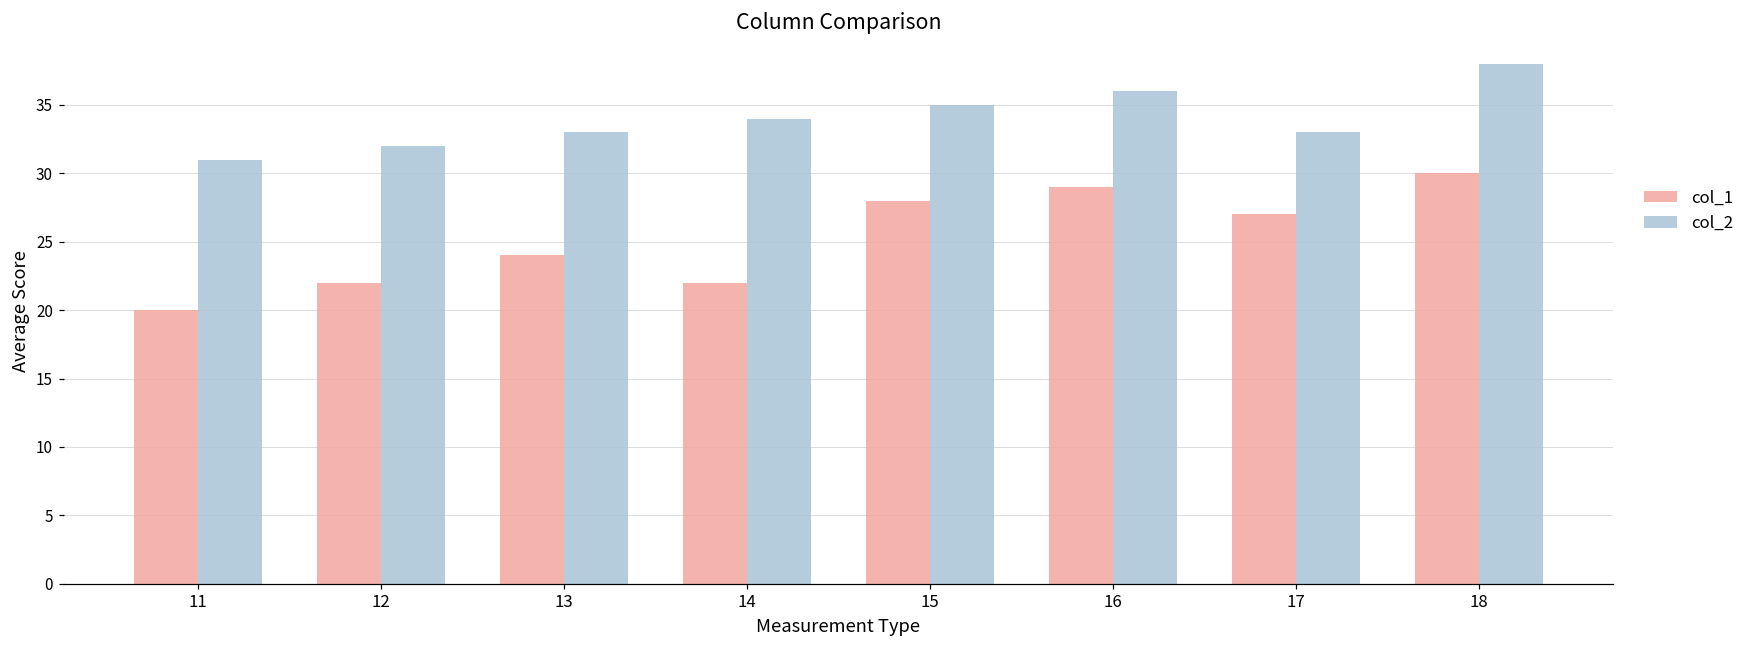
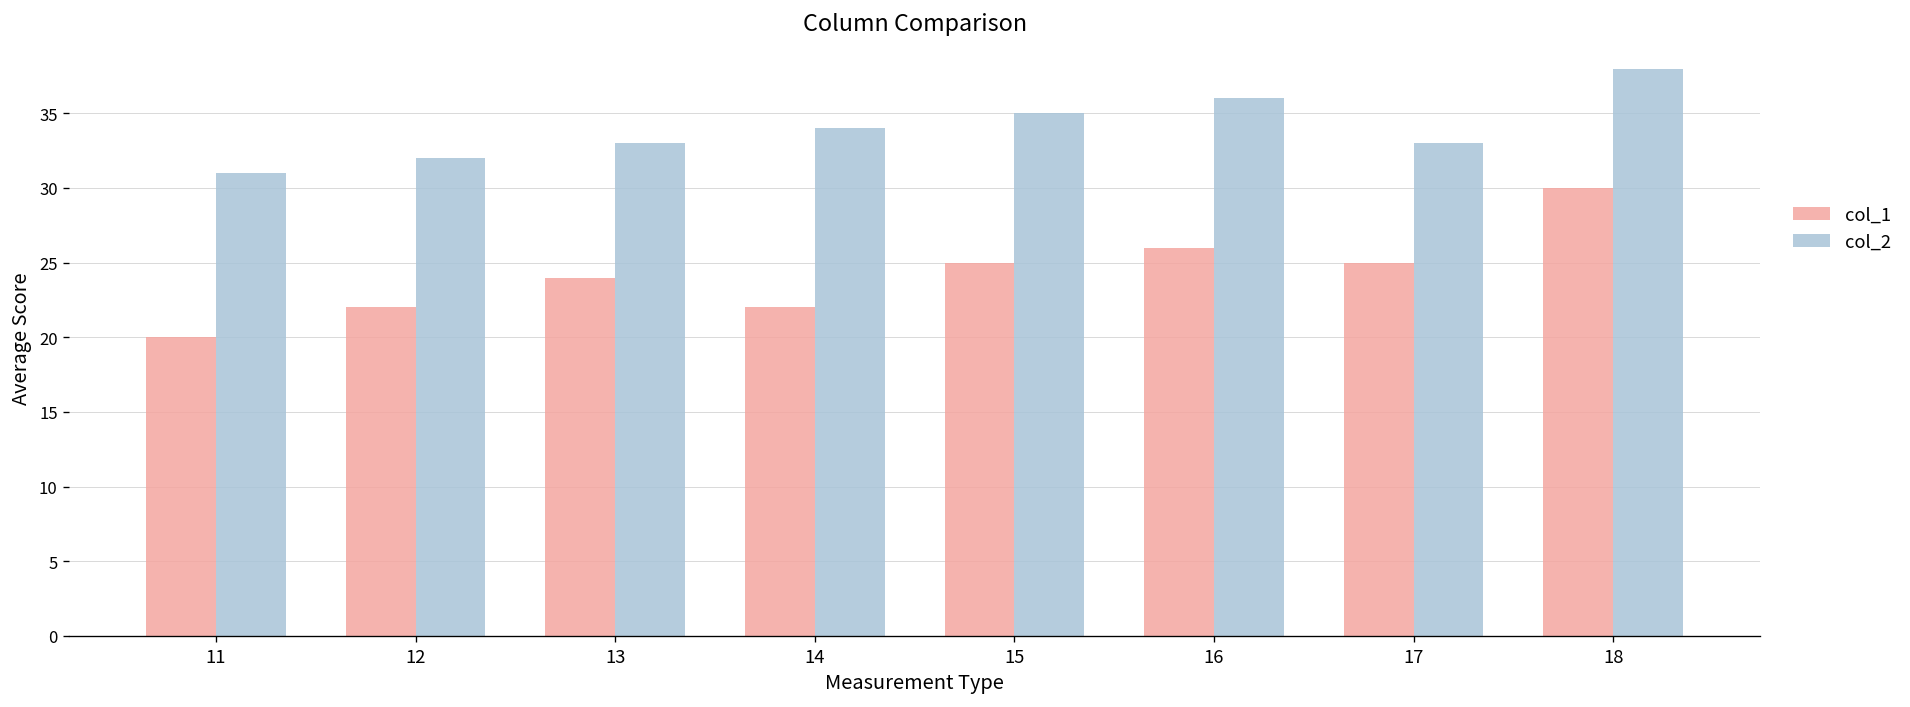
  {
    "col_1": {
      "11": 20,
      "12": 22,
      "13": 24,
      "14": 22,
-     "15": 28,
-     "16": 29,
-     "17": 27,
+     "15": 25,
+     "16": 26,
+     "17": 25,
      "18": 30
    },
    "col_2": {
      "11": 31,
      "12": 32,
      "13": 33,
      "14": 34,
      "15": 35,
      "16": 36,
      "17": 33,
      "18": 38
    }
  }
